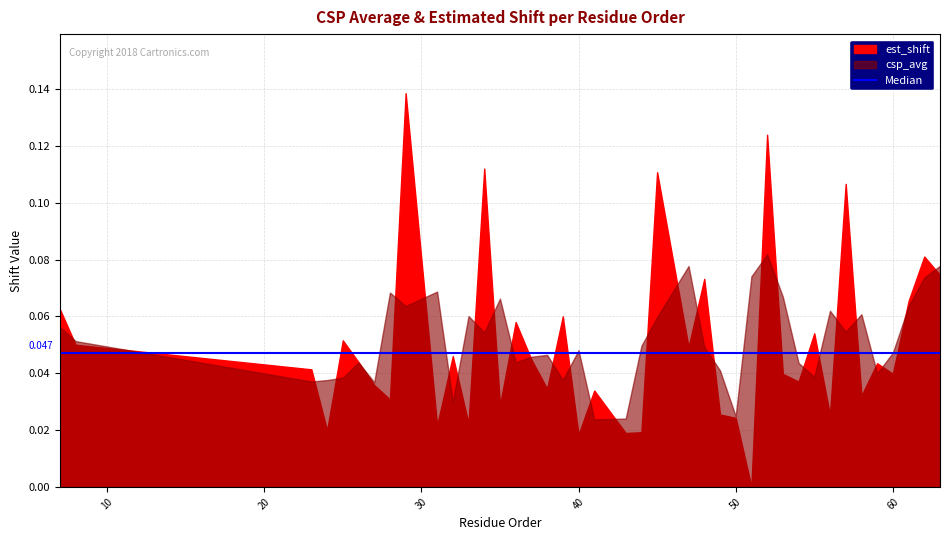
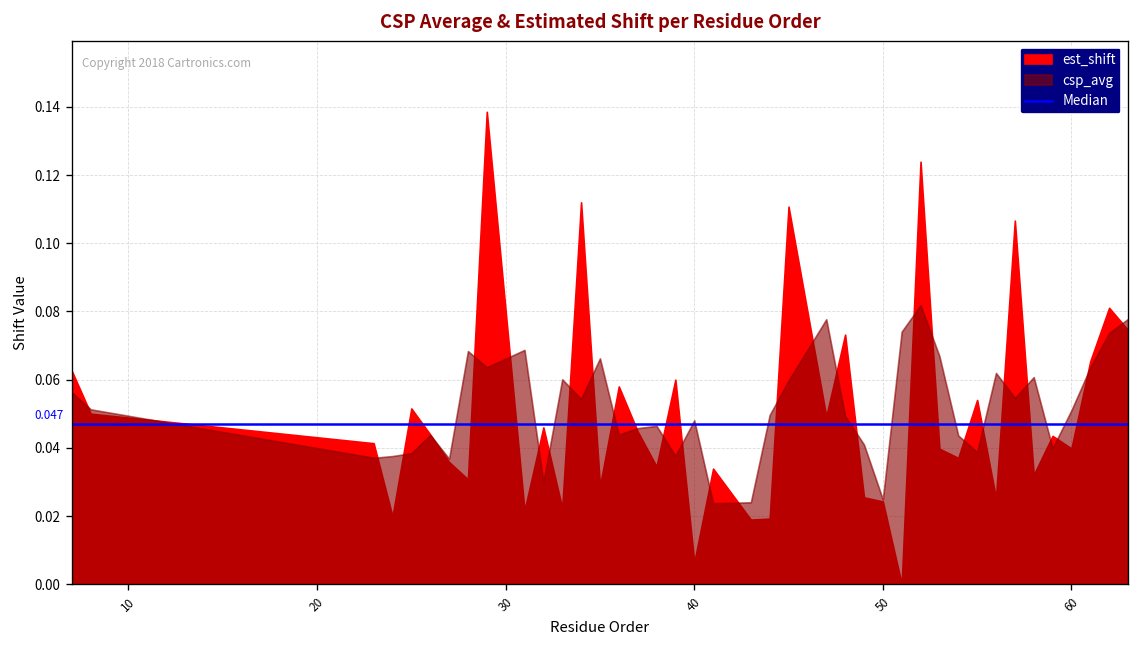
  {
    "est_shift": {
-     "40": 0.018,
+     "40": 0.006,
      "60": 0.040
    },
    "csp_avg": {
      "40": 0.048,
-     "60": 0.047
+     "60": 0.051
    }
  }
